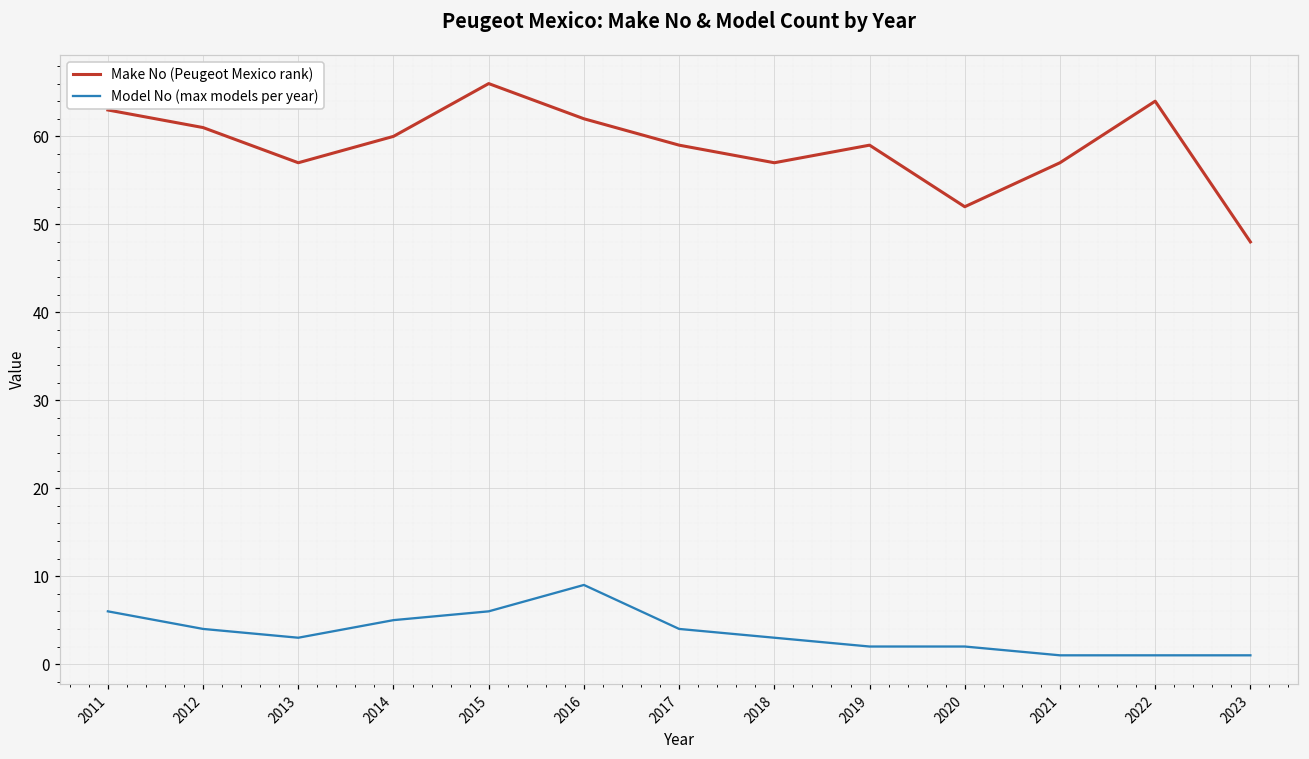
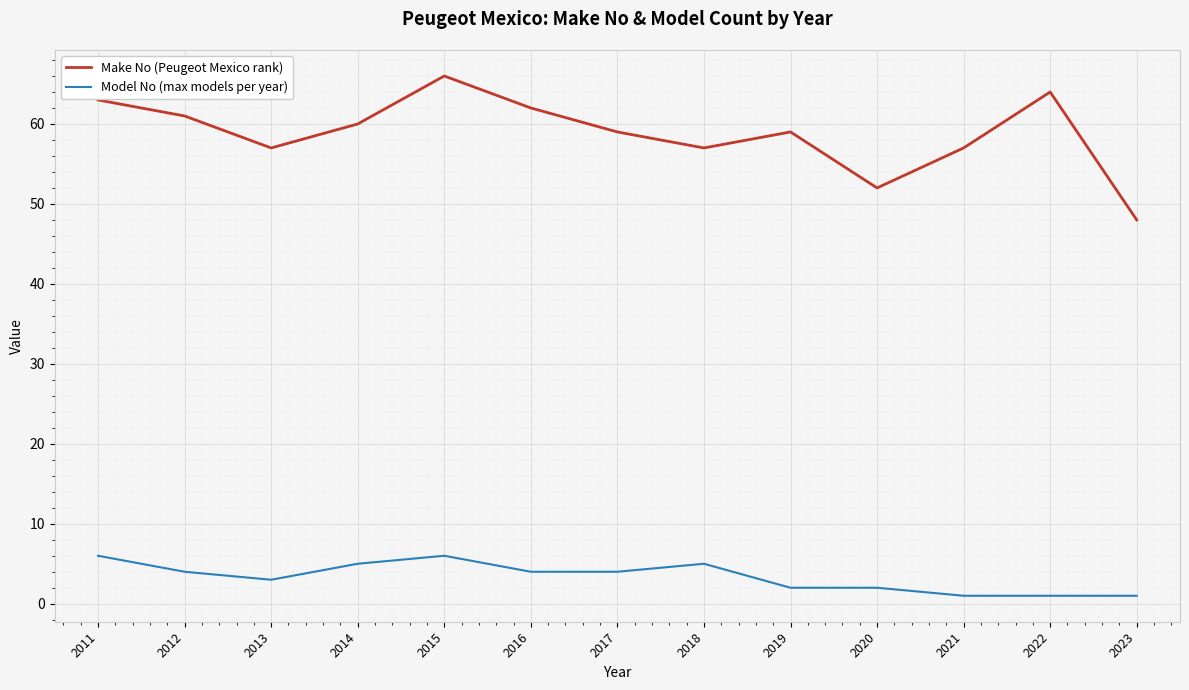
  {
    "Make No (Peugeot Mexico rank)": {
      "2011": 63,
      "2012": 61,
      "2013": 57,
      "2014": 60,
      "2015": 66,
      "2016": 62,
      "2017": 59,
      "2018": 57,
      "2019": 59,
      "2020": 52,
      "2021": 57,
      "2022": 64,
      "2023": 48
    },
    "Model No (max models per year)": {
      "2011": 6,
      "2012": 4,
      "2013": 3,
      "2014": 5,
      "2015": 6,
-     "2016": 9,
+     "2016": 4,
      "2017": 4,
-     "2018": 3,
+     "2018": 5,
      "2019": 2,
      "2020": 2,
      "2021": 1,
      "2022": 1,
      "2023": 1
    }
  }
